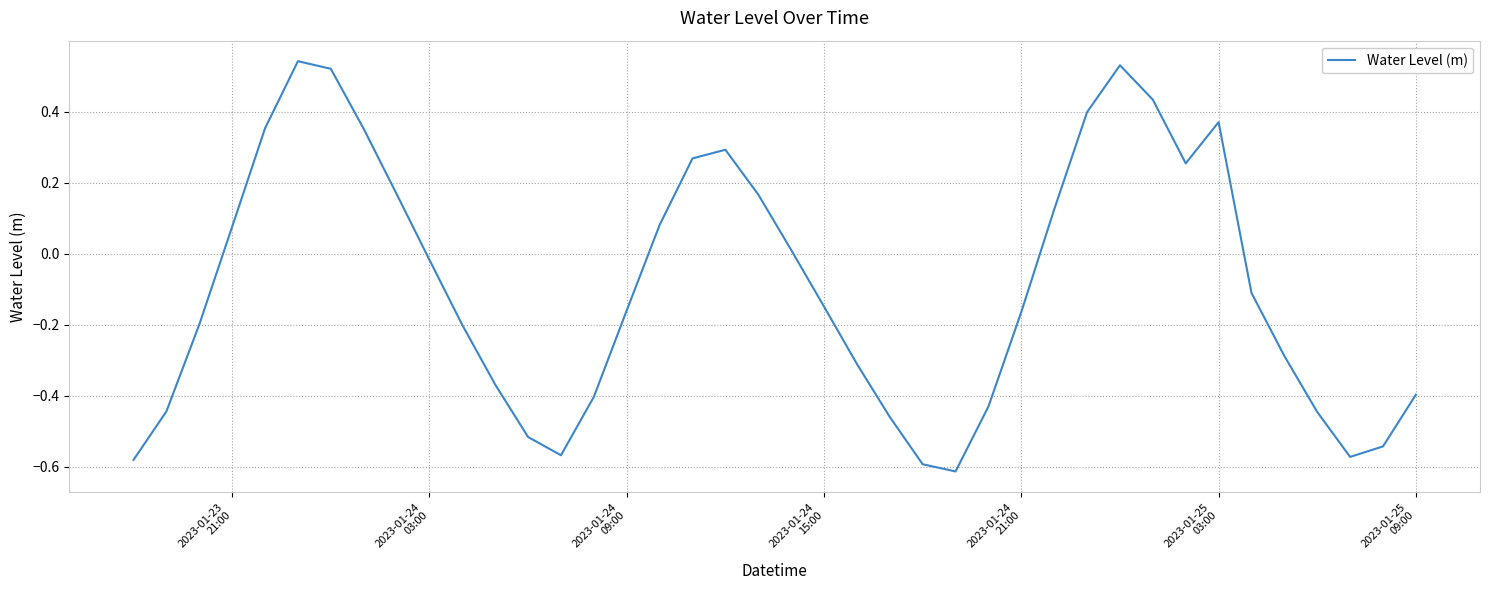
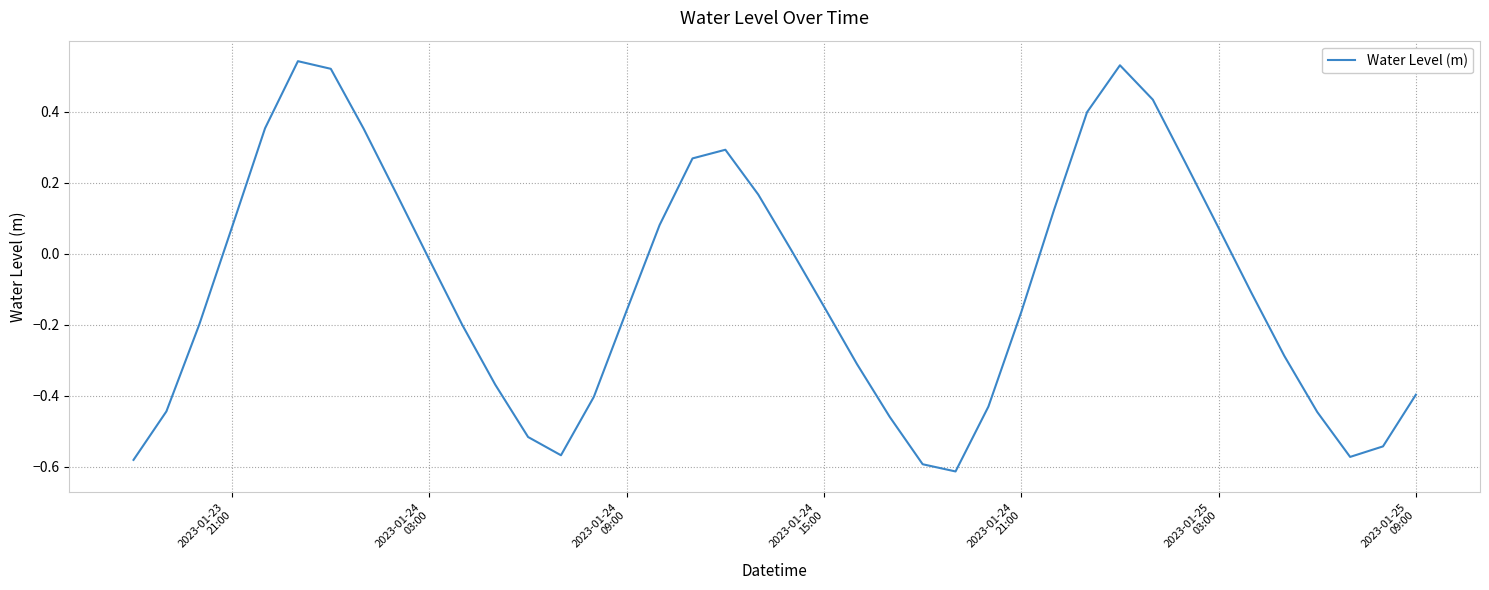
  {
    "2023-01-23 21:00": 0.08,
    "2023-01-24 03:00": -0.02,
    "2023-01-24 09:00": -0.16,
    "2023-01-24 15:00": -0.15,
    "2023-01-24 21:00": -0.16,
-   "2023-01-25 03:00": 0.37,
+   "2023-01-25 03:00": 0.07,
    "2023-01-25 09:00": -0.40
  }
